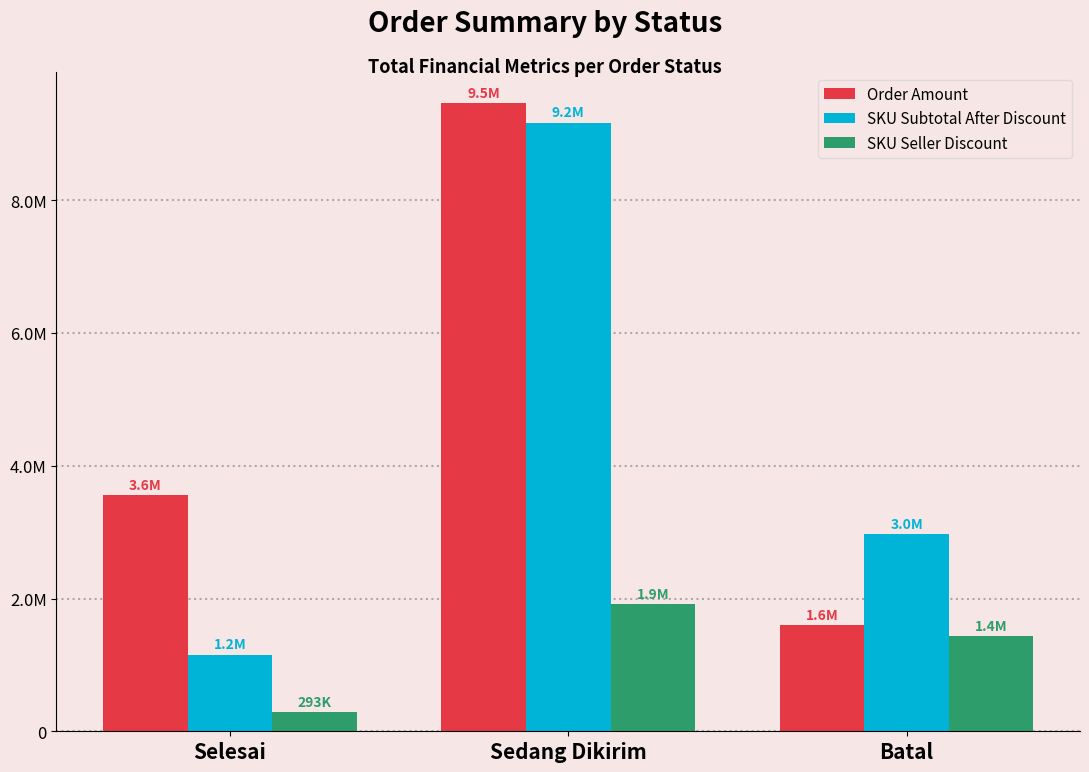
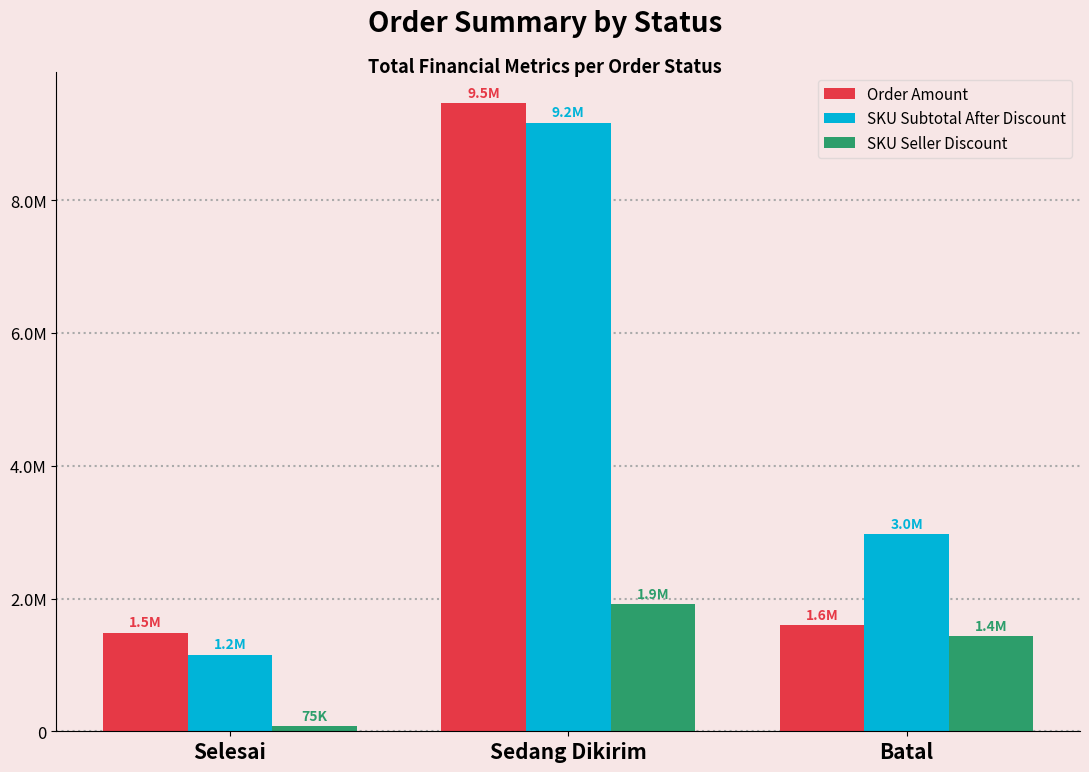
  {
    "Order Amount": {
-     "Selesai": "3.6M",
+     "Selesai": "1.5M",
      "Sedang Dikirim": "9.5M",
      "Batal": "1.6M"
    },
    "SKU Subtotal After Discount": {
      "Selesai": "1.2M",
      "Sedang Dikirim": "9.2M",
      "Batal": "3.0M"
    },
    "SKU Seller Discount": {
-     "Selesai": "293K",
+     "Selesai": "75K",
      "Sedang Dikirim": "1.9M",
      "Batal": "1.4M"
    }
  }
